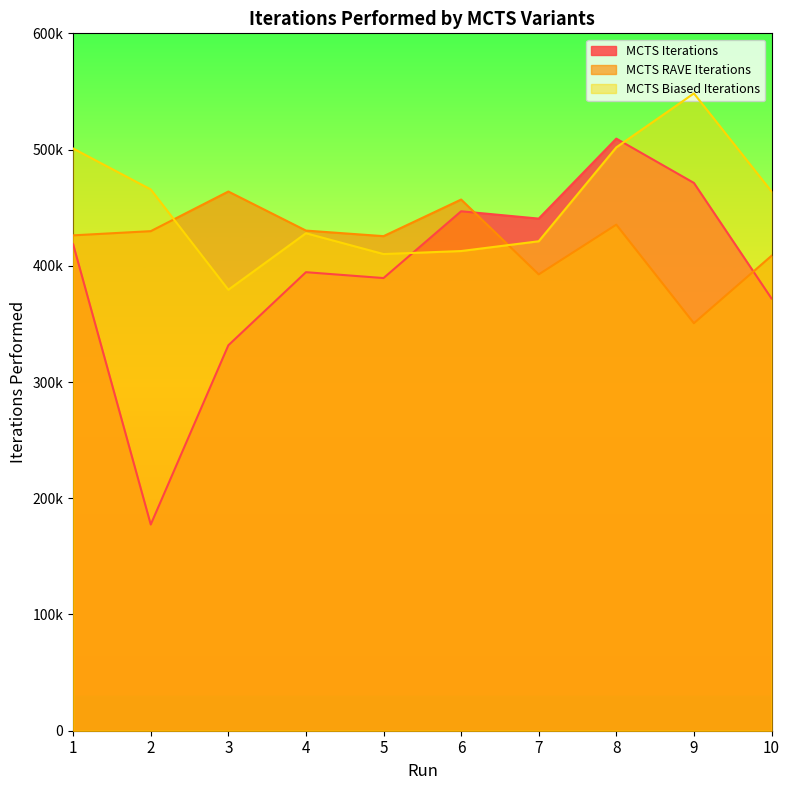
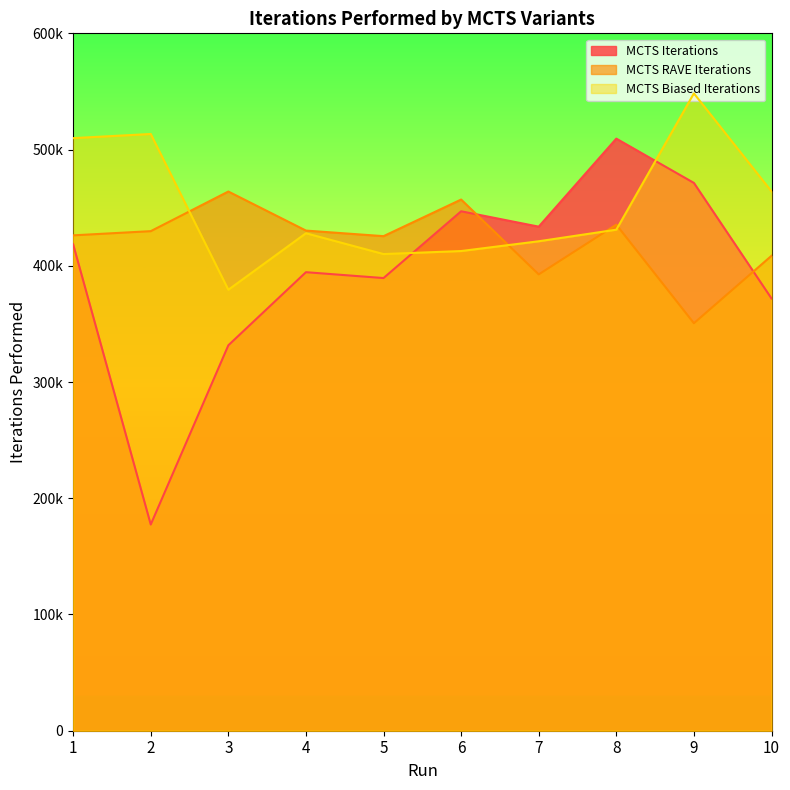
  {
    "MCTS Iterations": {
      "1": 419000,
      "2": 177000,
      "3": 332000,
      "4": 395000,
      "5": 389000,
      "6": 447000,
-     "7": 441000,
+     "7": 434000,
      "8": 509000,
      "9": 471000,
      "10": 372000
    },
    "MCTS RAVE Iterations": {
      "1": 426000,
      "2": 430000,
      "3": 464000,
      "4": 430000,
      "5": 426000,
      "6": 457000,
      "7": 393000,
      "8": 435000,
      "9": 351000,
      "10": 409000
    },
    "MCTS Biased Iterations": {
-     "1": 501000,
-     "2": 466000,
+     "1": 510000,
+     "2": 513000,
      "3": 379000,
      "4": 428000,
      "5": 410000,
      "6": 413000,
      "7": 421000,
-     "8": 502000,
+     "8": 431000,
      "10": 464000
    }
  }
